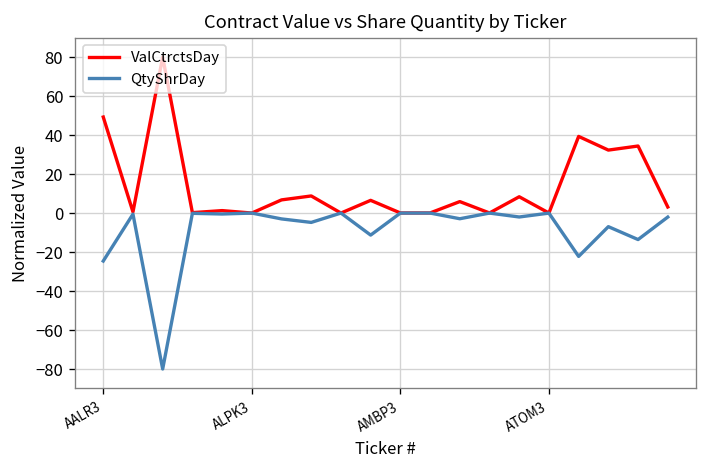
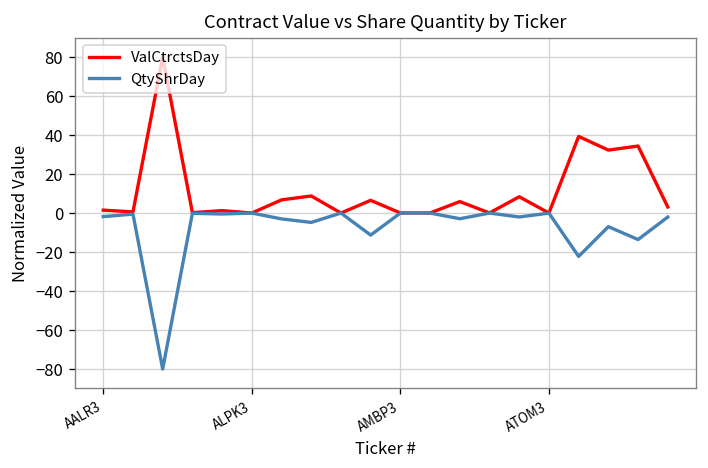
  {
    "ValCtrctsDay": {
-     "AALR3": 49
+     "AALR3": 1
    },
    "QtyShrDay": {
-     "AALR3": -25
+     "AALR3": -2
    }
  }
